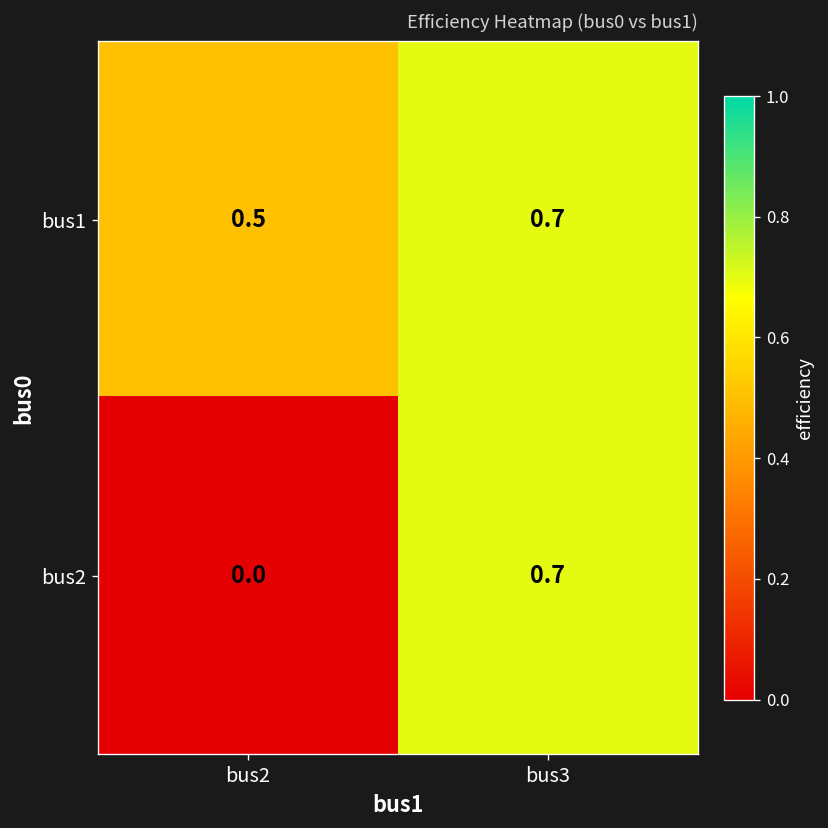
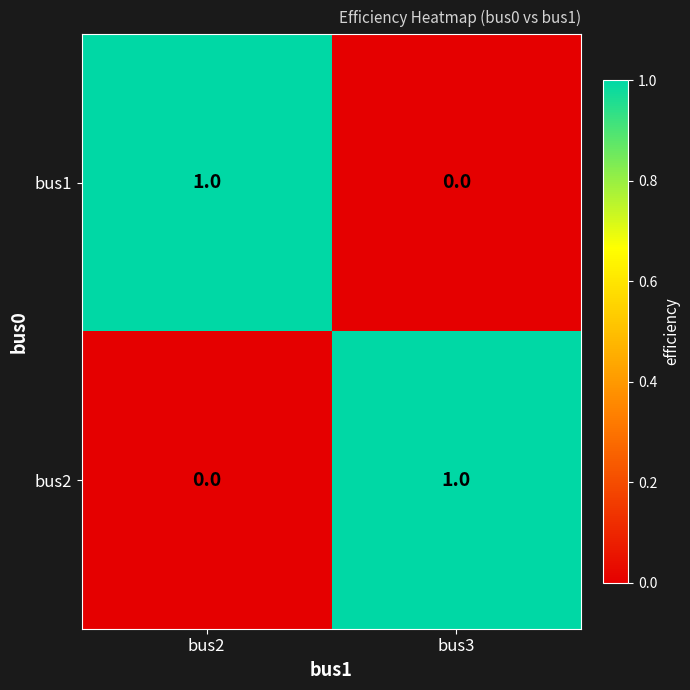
  {
    "bus1": {
-     "bus2": 0.5,
-     "bus3": 0.7
+     "bus2": 1.0,
+     "bus3": 0.0
    },
    "bus2": {
      "bus2": 0.0,
-     "bus3": 0.7
+     "bus3": 1.0
    }
  }
